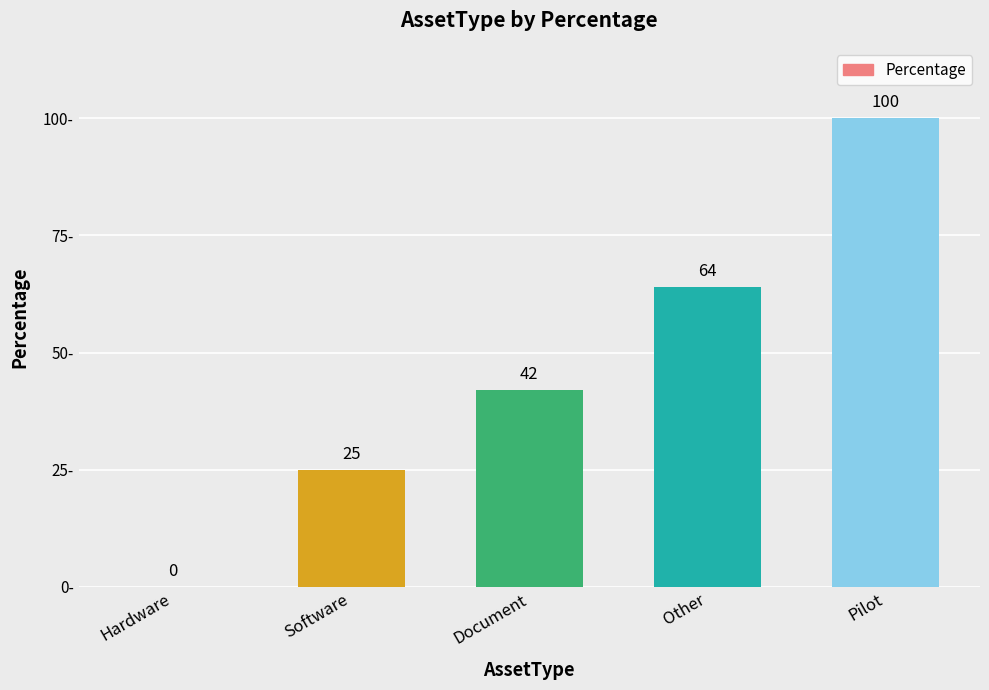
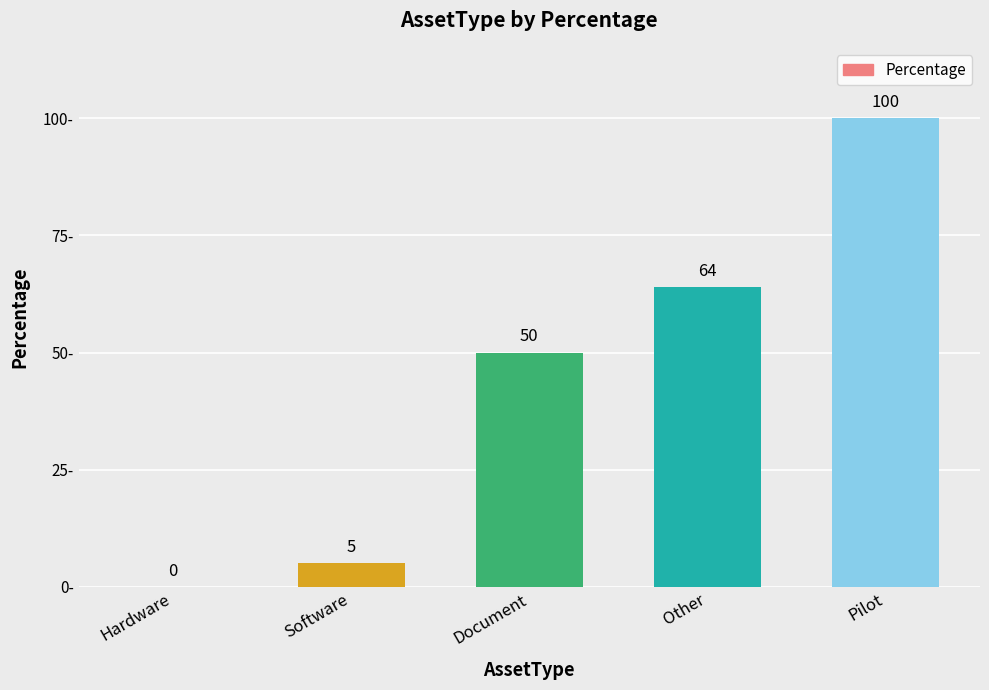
  {
    "Hardware": 0,
-   "Software": 25,
-   "Document": 42,
+   "Software": 5,
+   "Document": 50,
    "Other": 64,
    "Pilot": 100
  }
